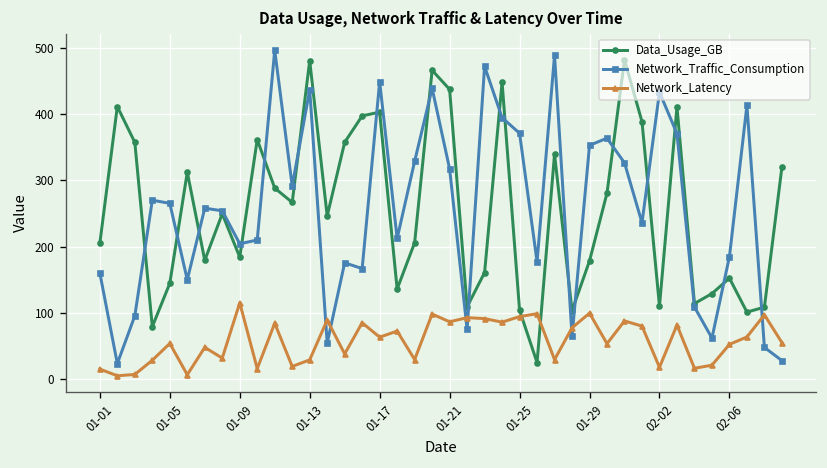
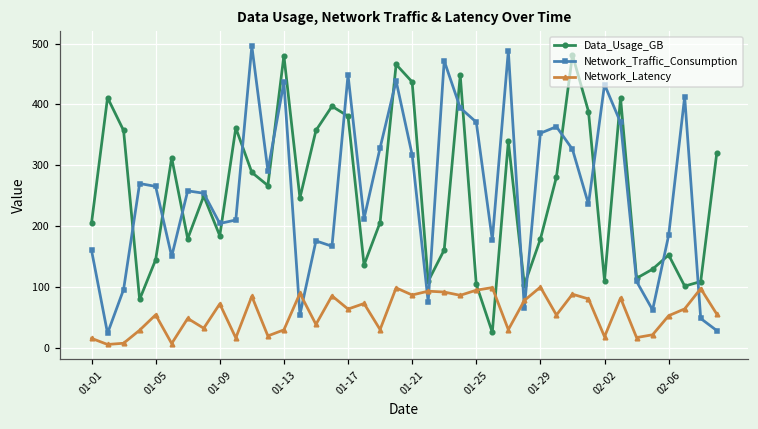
  {
    "Data_Usage_GB": {
      "01-01": 200,
      "01-05": 140,
      "01-09": 180,
      "01-13": 480,
-     "01-17": 400,
+     "01-17": 380,
      "01-21": 440,
      "01-25": 100,
      "01-29": 180,
      "02-02": 110,
      "02-06": 150
    },
    "Network_Traffic_Consumption": {
      "01-01": 160,
      "01-05": 270,
      "01-09": 200,
      "01-13": 440,
      "01-17": 450,
      "01-21": 320,
      "01-25": 370,
      "01-29": 350,
      "02-06": 180
    },
    "Network_Latency": {
      "01-01": 20,
      "01-05": 50,
-     "01-09": 120,
+     "01-09": 70,
      "01-13": 30,
      "01-17": 60,
      "01-21": 90,
      "01-25": 90,
      "01-29": 100,
      "02-02": 20,
      "02-06": 50
    }
  }
